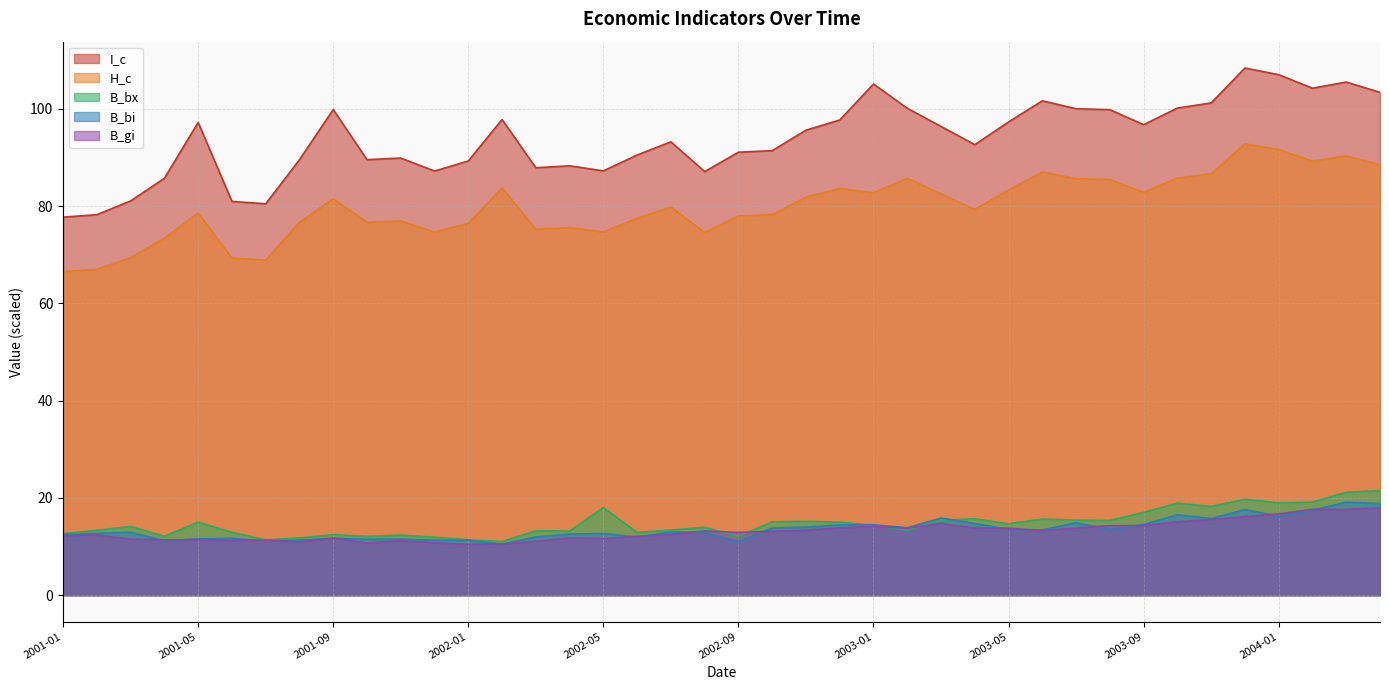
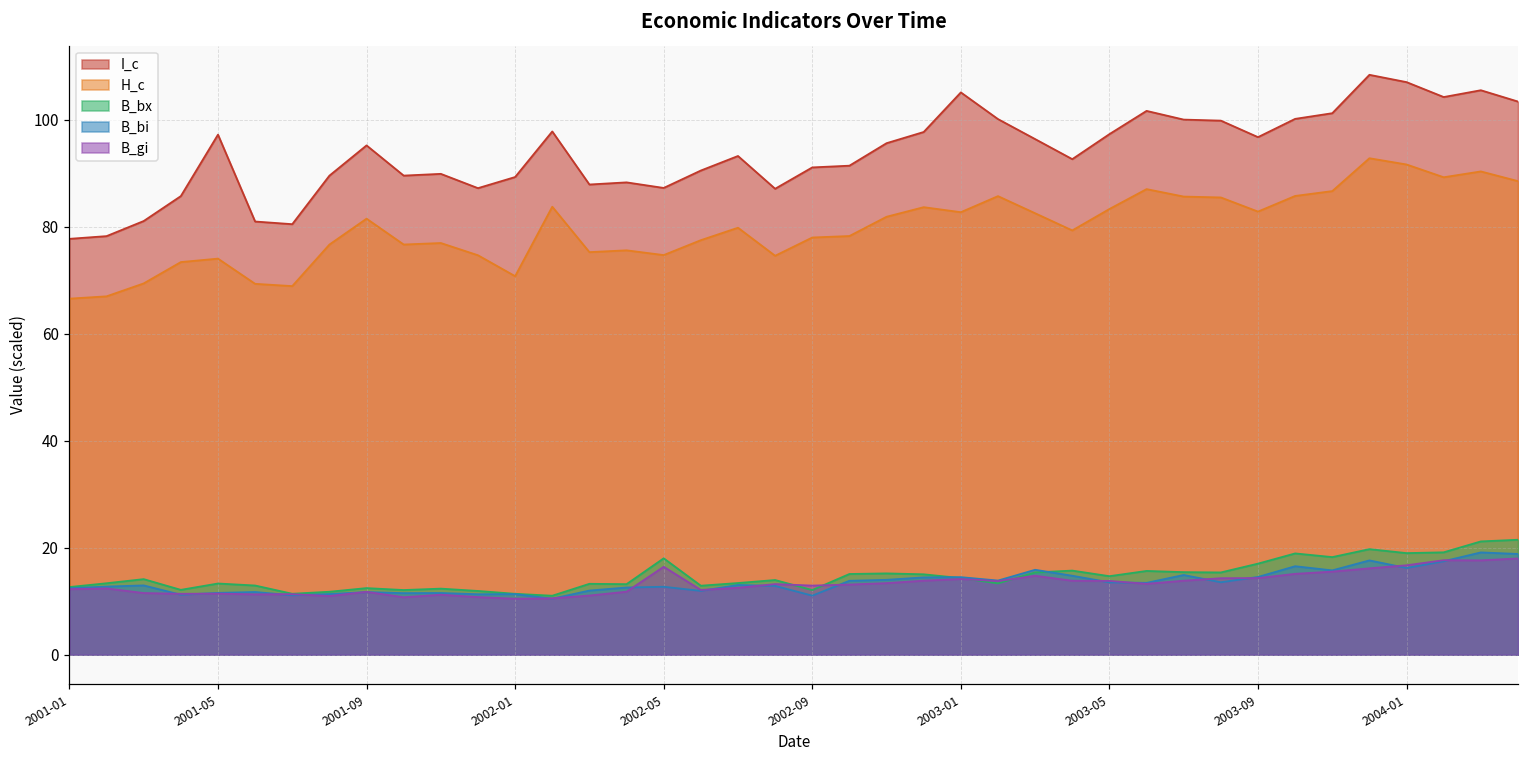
  {
    "I_c": {
      "2001-01": 78,
      "2001-05": 97,
-     "2001-09": 100,
+     "2001-09": 95,
      "2002-01": 89,
      "2002-05": 87,
      "2002-09": 91,
      "2003-01": 105,
      "2003-05": 97,
      "2003-09": 97,
      "2004-01": 107
    },
    "H_c": {
      "2001-01": 67,
-     "2001-05": 79,
+     "2001-05": 74,
      "2001-09": 81,
-     "2002-01": 76,
+     "2002-01": 71,
      "2002-05": 75,
      "2002-09": 78,
      "2003-01": 83,
      "2003-05": 83,
      "2003-09": 83,
      "2004-01": 92
    },
    "B_bx": {
-     "2001-05": 15,
+     "2001-05": 13,
      "2001-09": 12,
      "2002-05": 18,
      "2002-09": 12,
      "2003-05": 15,
      "2003-09": 17,
      "2004-01": 19
    },
    "B_bi": {
      "2002-05": 13,
      "2002-09": 11
    },
    "B_gi": {
      "2002-01": 10,
-     "2002-05": 12,
+     "2002-05": 16,
      "2002-09": 13
    }
  }
